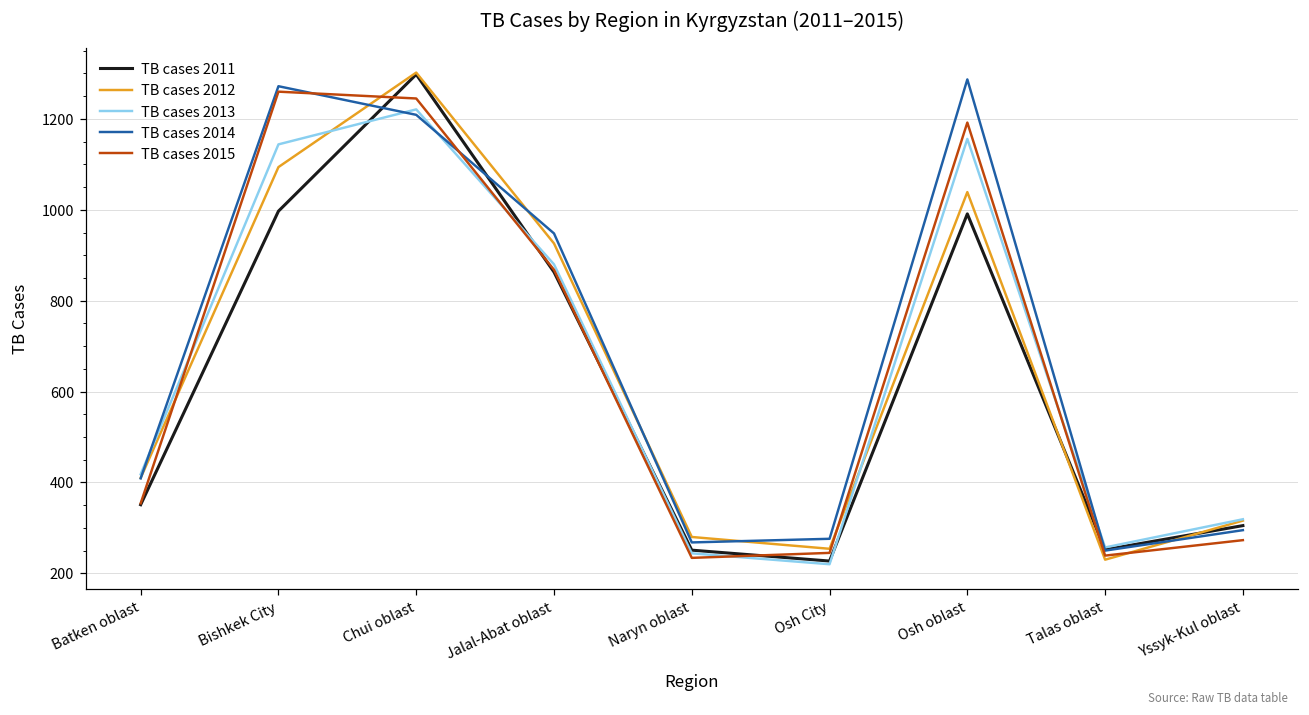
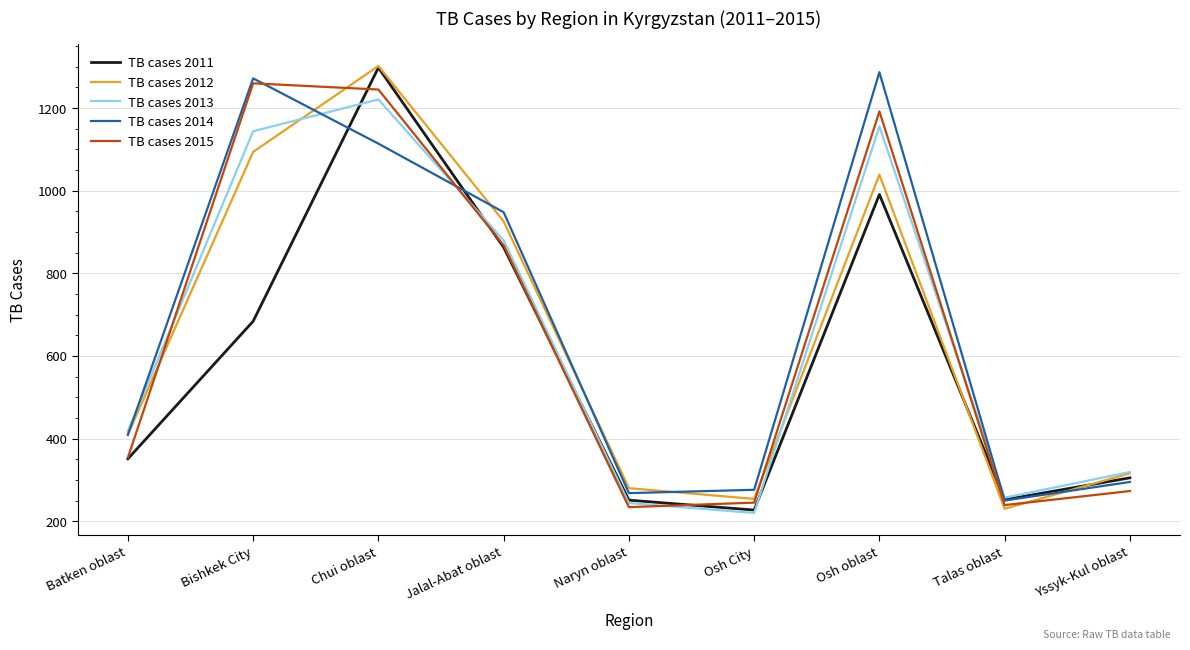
  {
    "TB cases 2011": {
-     "Bishkek City": 1000,
+     "Bishkek City": 680,
      "Naryn oblast": 250,
      "Osh City": 230,
      "Osh oblast": 990,
      "Yssyk-Kul oblast": 310
    },
    "TB cases 2012": {
      "Bishkek City": 1090,
      "Jalal-Abat oblast": 930,
      "Naryn oblast": 280,
      "Osh City": 250,
      "Osh oblast": 1040,
      "Talas oblast": 230
    },
    "TB cases 2013": {
      "Batken oblast": 420,
      "Bishkek City": 1140,
      "Chui oblast": 1220,
      "Jalal-Abat oblast": 880,
      "Naryn oblast": 240,
      "Osh City": 220,
      "Osh oblast": 1160
    },
    "TB cases 2014": {
      "Bishkek City": 1270,
-     "Chui oblast": 1210,
+     "Chui oblast": 1110,
      "Jalal-Abat oblast": 950,
      "Naryn oblast": 270,
      "Osh City": 280,
      "Osh oblast": 1290,
      "Yssyk-Kul oblast": 300
    },
    "TB cases 2015": {
      "Bishkek City": 1260,
      "Chui oblast": 1250,
      "Naryn oblast": 230,
      "Osh City": 250,
      "Osh oblast": 1190,
      "Talas oblast": 240,
      "Yssyk-Kul oblast": 270
    }
  }
